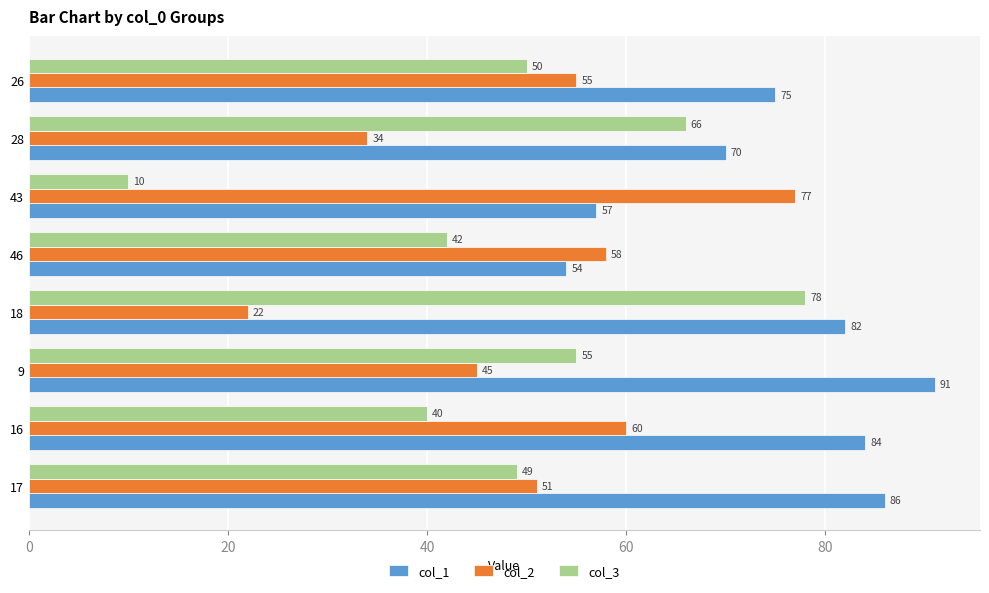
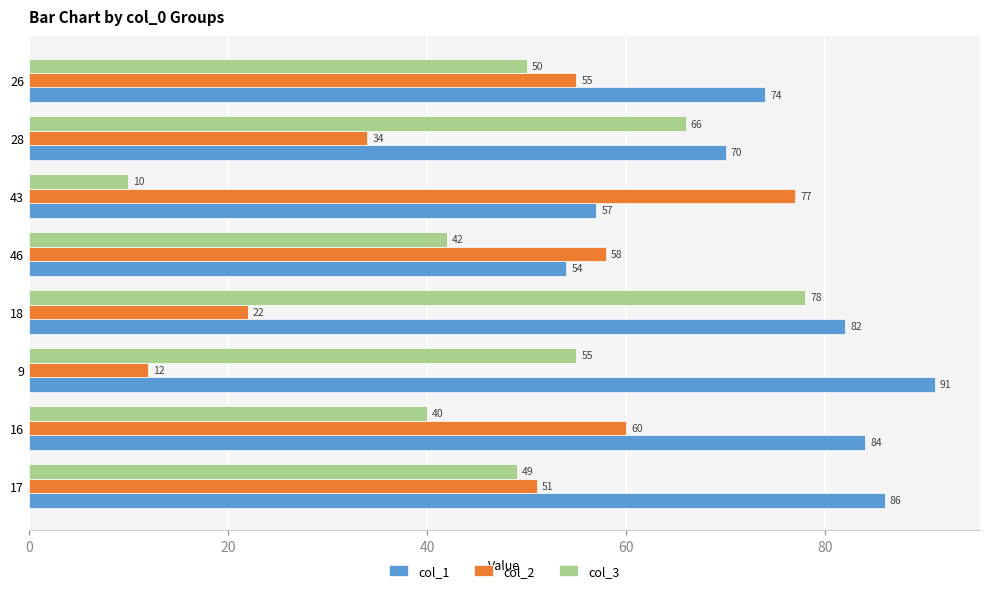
  {
    "col_1": {
-     "26": 75,
+     "26": 74,
      "28": 70,
      "43": 57,
      "46": 54,
      "18": 82,
      "9": 91,
      "16": 84,
      "17": 86
    },
    "col_2": {
      "26": 55,
      "28": 34,
      "43": 77,
      "46": 58,
      "18": 22,
-     "9": 45,
+     "9": 12,
      "16": 60,
      "17": 51
    },
    "col_3": {
      "26": 50,
      "28": 66,
      "43": 10,
      "46": 42,
      "18": 78,
      "9": 55,
      "16": 40,
      "17": 49
    }
  }
